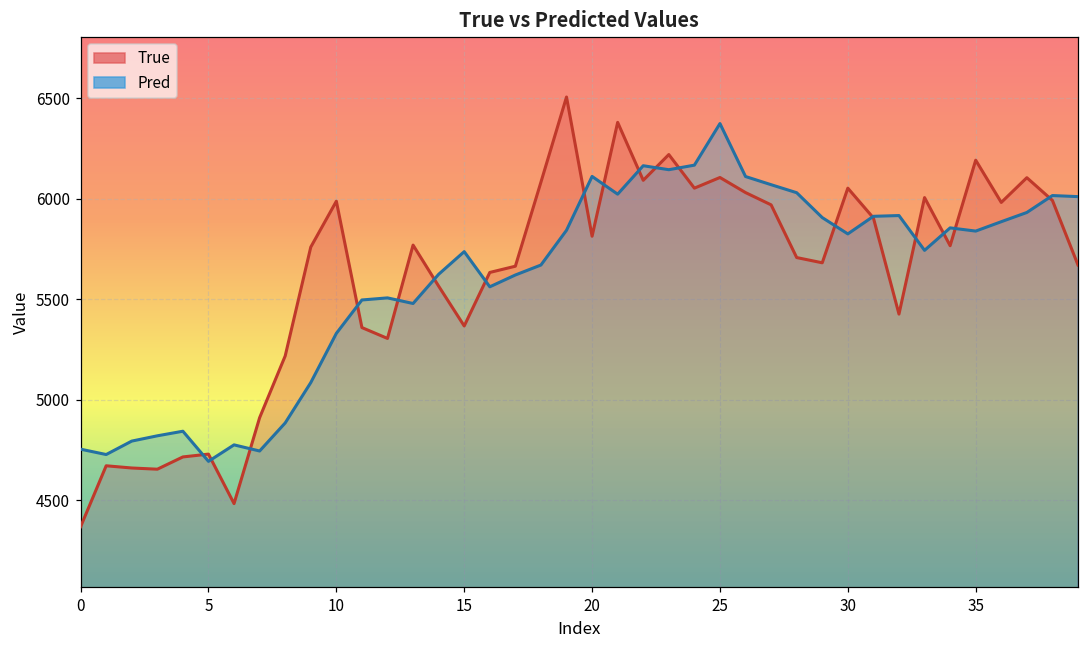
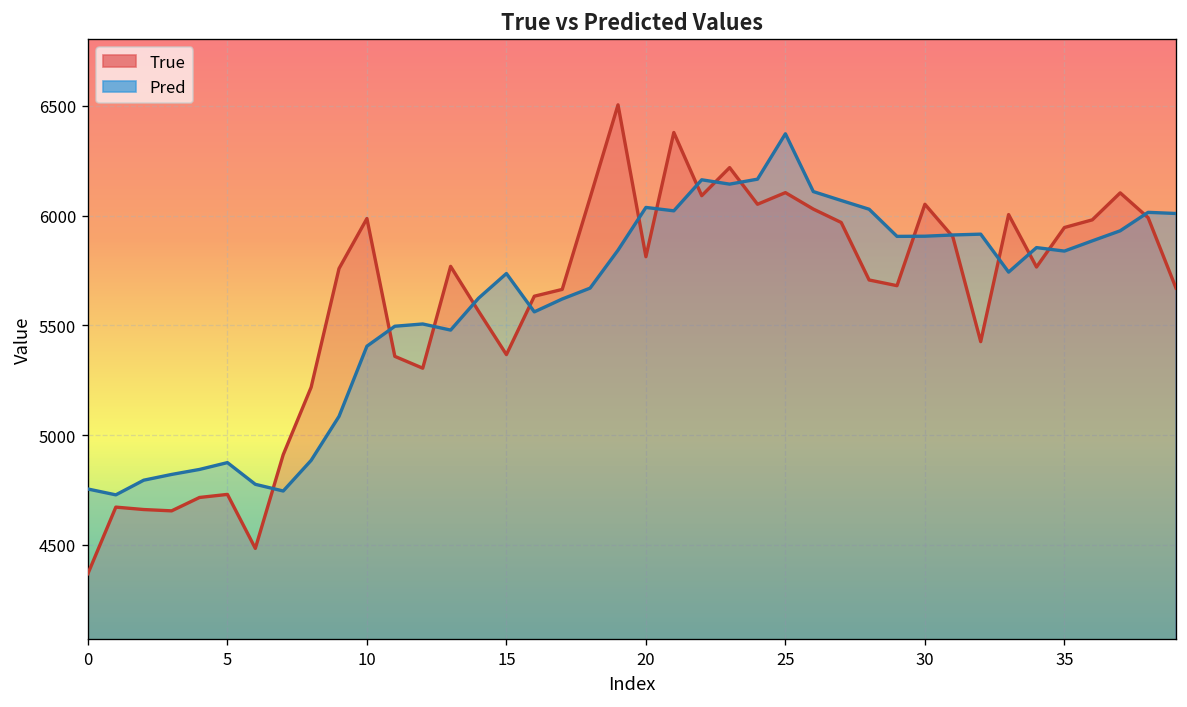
  {
    "True": {
      "0": 4370,
      "5": 4730,
      "10": 5990,
      "15": 5370,
      "20": 5810,
      "25": 6110,
      "30": 6050,
-     "35": 6190
+     "35": 5950
    },
    "Pred": {
      "0": 4750,
-     "5": 4690,
-     "10": 5330,
+     "5": 4870,
+     "10": 5410,
      "15": 5740,
-     "20": 6110,
+     "20": 6040,
      "25": 6370,
-     "30": 5820,
+     "30": 5910,
      "35": 5840
    }
  }
